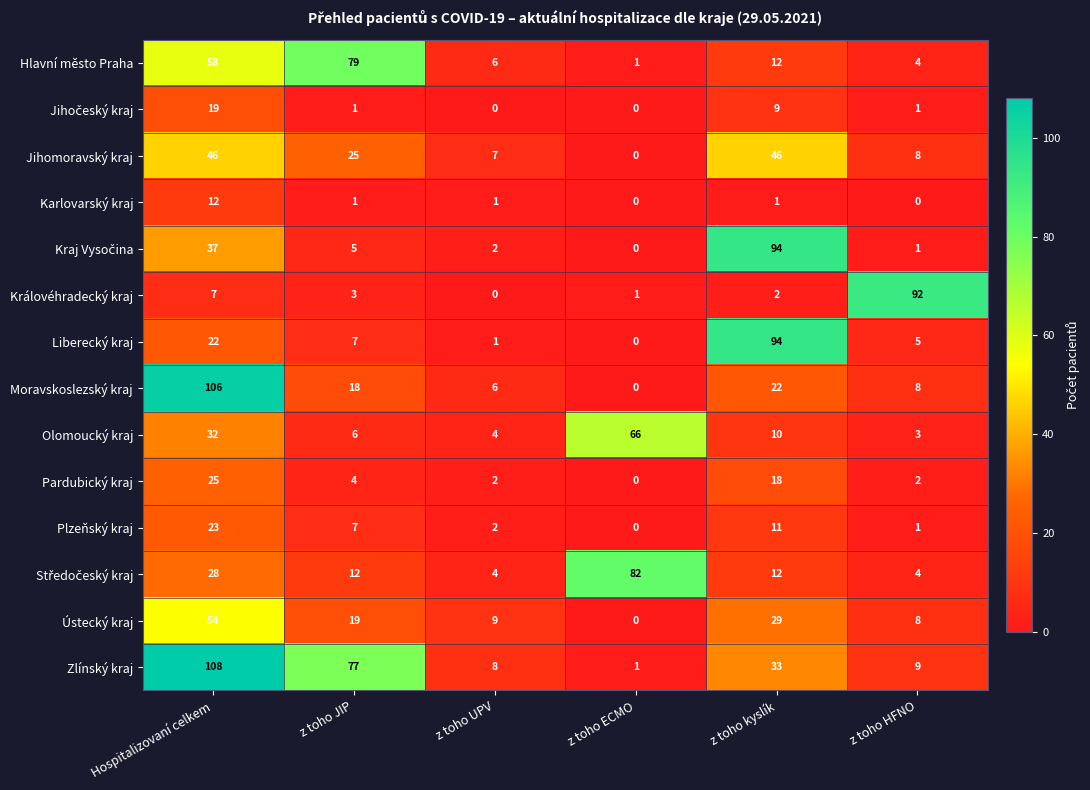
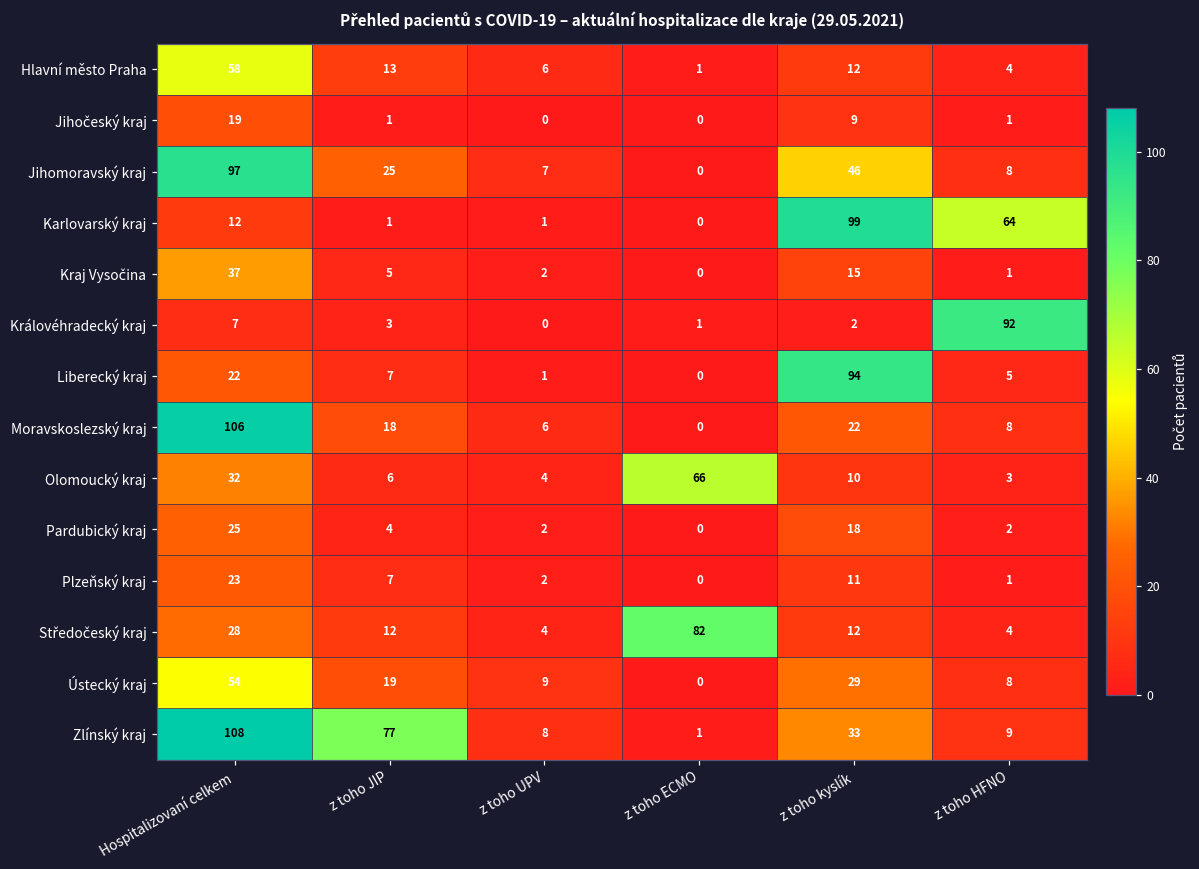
  {
    "Hlavní město Praha": {
      "Hospitalizovaní celkem": 58,
-     "z toho JIP": 79,
+     "z toho JIP": 13,
      "z toho UPV": 6,
      "z toho ECMO": 1,
      "z toho kyslík": 12,
      "z toho HFNO": 4
    },
    "Jihočeský kraj": {
      "Hospitalizovaní celkem": 19,
      "z toho JIP": 1,
      "z toho UPV": 0,
      "z toho ECMO": 0,
      "z toho kyslík": 9,
      "z toho HFNO": 1
    },
    "Jihomoravský kraj": {
-     "Hospitalizovaní celkem": 46,
+     "Hospitalizovaní celkem": 97,
      "z toho JIP": 25,
      "z toho UPV": 7,
      "z toho ECMO": 0,
      "z toho kyslík": 46,
      "z toho HFNO": 8
    },
    "Karlovarský kraj": {
      "Hospitalizovaní celkem": 12,
      "z toho JIP": 1,
      "z toho UPV": 1,
      "z toho ECMO": 0,
-     "z toho kyslík": 1,
-     "z toho HFNO": 0
+     "z toho kyslík": 99,
+     "z toho HFNO": 64
    },
    "Kraj Vysočina": {
      "Hospitalizovaní celkem": 37,
      "z toho JIP": 5,
      "z toho UPV": 2,
      "z toho ECMO": 0,
-     "z toho kyslík": 94,
+     "z toho kyslík": 15,
      "z toho HFNO": 1
    },
    "Královéhradecký kraj": {
      "Hospitalizovaní celkem": 7,
      "z toho JIP": 3,
      "z toho UPV": 0,
      "z toho ECMO": 1,
      "z toho kyslík": 2,
      "z toho HFNO": 92
    },
    "Liberecký kraj": {
      "Hospitalizovaní celkem": 22,
      "z toho JIP": 7,
      "z toho UPV": 1,
      "z toho ECMO": 0,
      "z toho kyslík": 94,
      "z toho HFNO": 5
    },
    "Moravskoslezský kraj": {
      "Hospitalizovaní celkem": 106,
      "z toho JIP": 18,
      "z toho UPV": 6,
      "z toho ECMO": 0,
      "z toho kyslík": 22,
      "z toho HFNO": 8
    },
    "Olomoucký kraj": {
      "Hospitalizovaní celkem": 32,
      "z toho JIP": 6,
      "z toho UPV": 4,
      "z toho ECMO": 66,
      "z toho kyslík": 10,
      "z toho HFNO": 3
    },
    "Pardubický kraj": {
      "Hospitalizovaní celkem": 25,
      "z toho JIP": 4,
      "z toho UPV": 2,
      "z toho ECMO": 0,
      "z toho kyslík": 18,
      "z toho HFNO": 2
    },
    "Plzeňský kraj": {
      "Hospitalizovaní celkem": 23,
      "z toho JIP": 7,
      "z toho UPV": 2,
      "z toho ECMO": 0,
      "z toho kyslík": 11,
      "z toho HFNO": 1
    },
    "Středočeský kraj": {
      "Hospitalizovaní celkem": 28,
      "z toho JIP": 12,
      "z toho UPV": 4,
      "z toho ECMO": 82,
      "z toho kyslík": 12,
      "z toho HFNO": 4
    },
    "Ústecký kraj": {
      "Hospitalizovaní celkem": 54,
      "z toho JIP": 19,
      "z toho UPV": 9,
      "z toho ECMO": 0,
      "z toho kyslík": 29,
      "z toho HFNO": 8
    },
    "Zlínský kraj": {
      "Hospitalizovaní celkem": 108,
      "z toho JIP": 77,
      "z toho UPV": 8,
      "z toho ECMO": 1,
      "z toho kyslík": 33,
      "z toho HFNO": 9
    }
  }
